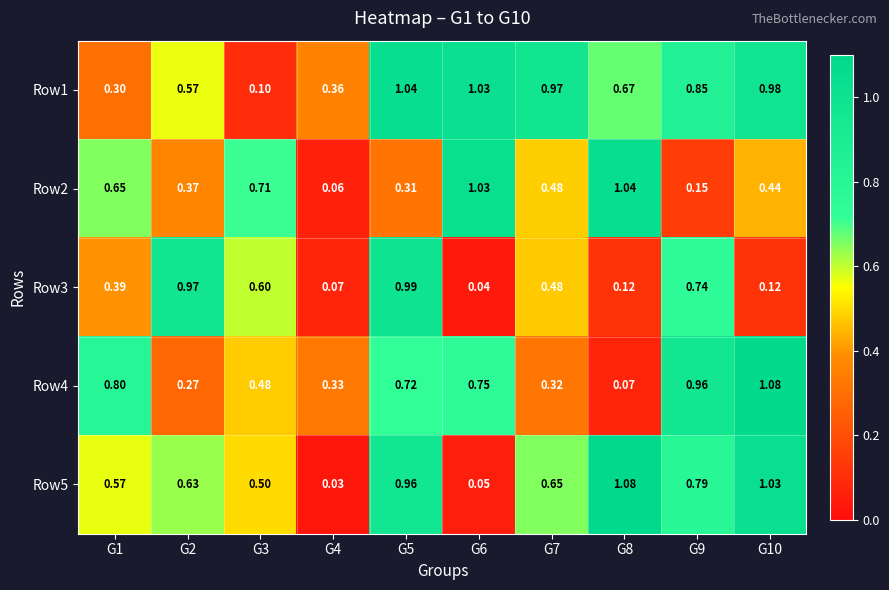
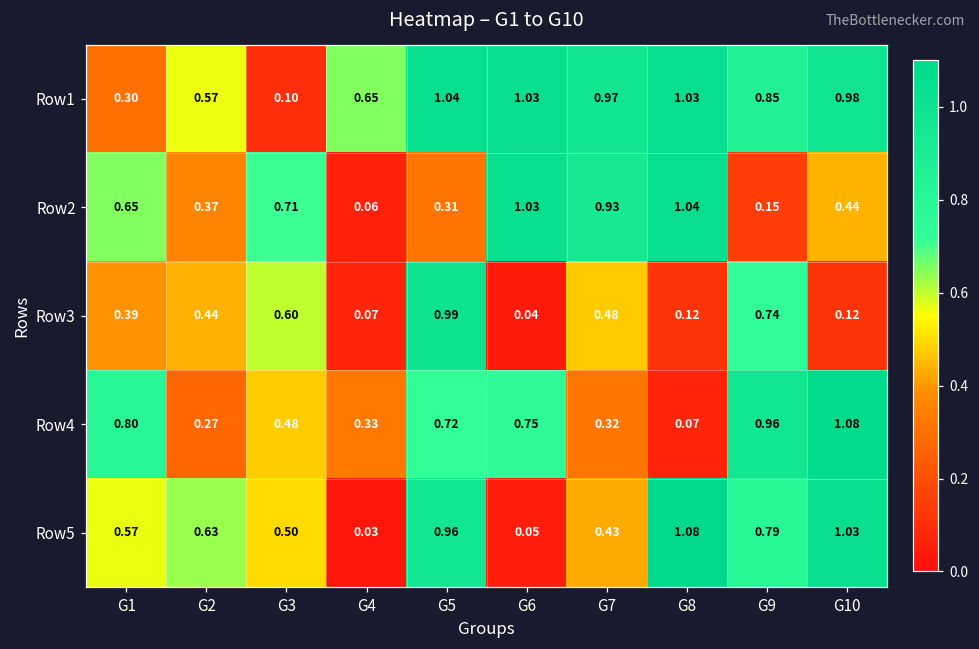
  {
    "Row1": {
      "G1": 0.30,
      "G2": 0.57,
      "G3": 0.10,
-     "G4": 0.36,
+     "G4": 0.65,
      "G5": 1.04,
      "G6": 1.03,
      "G7": 0.97,
-     "G8": 0.67,
+     "G8": 1.03,
      "G9": 0.85,
      "G10": 0.98
    },
    "Row2": {
      "G1": 0.65,
      "G2": 0.37,
      "G3": 0.71,
      "G4": 0.06,
      "G5": 0.31,
      "G6": 1.03,
-     "G7": 0.48,
+     "G7": 0.93,
      "G8": 1.04,
      "G9": 0.15,
      "G10": 0.44
    },
    "Row3": {
      "G1": 0.39,
-     "G2": 0.97,
+     "G2": 0.44,
      "G3": 0.60,
      "G4": 0.07,
      "G5": 0.99,
      "G6": 0.04,
      "G7": 0.48,
      "G8": 0.12,
      "G9": 0.74,
      "G10": 0.12
    },
    "Row4": {
      "G1": 0.80,
      "G2": 0.27,
      "G3": 0.48,
      "G4": 0.33,
      "G5": 0.72,
      "G6": 0.75,
      "G7": 0.32,
      "G8": 0.07,
      "G9": 0.96,
      "G10": 1.08
    },
    "Row5": {
      "G1": 0.57,
      "G2": 0.63,
      "G3": 0.50,
      "G4": 0.03,
      "G5": 0.96,
      "G6": 0.05,
-     "G7": 0.65,
+     "G7": 0.43,
      "G8": 1.08,
      "G9": 0.79,
      "G10": 1.03
    }
  }
